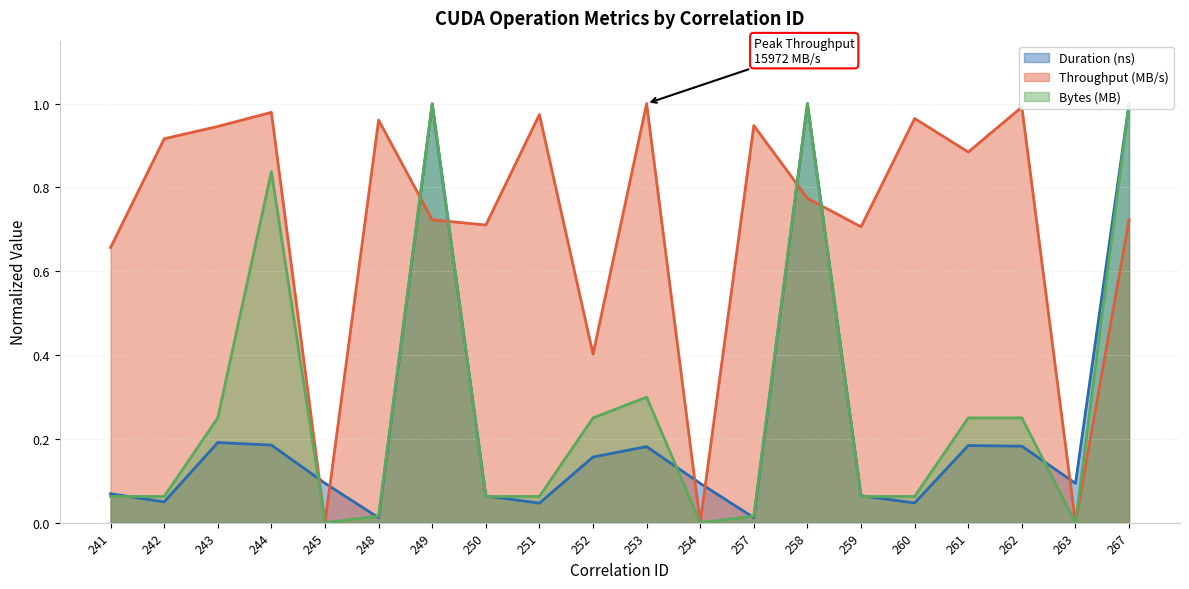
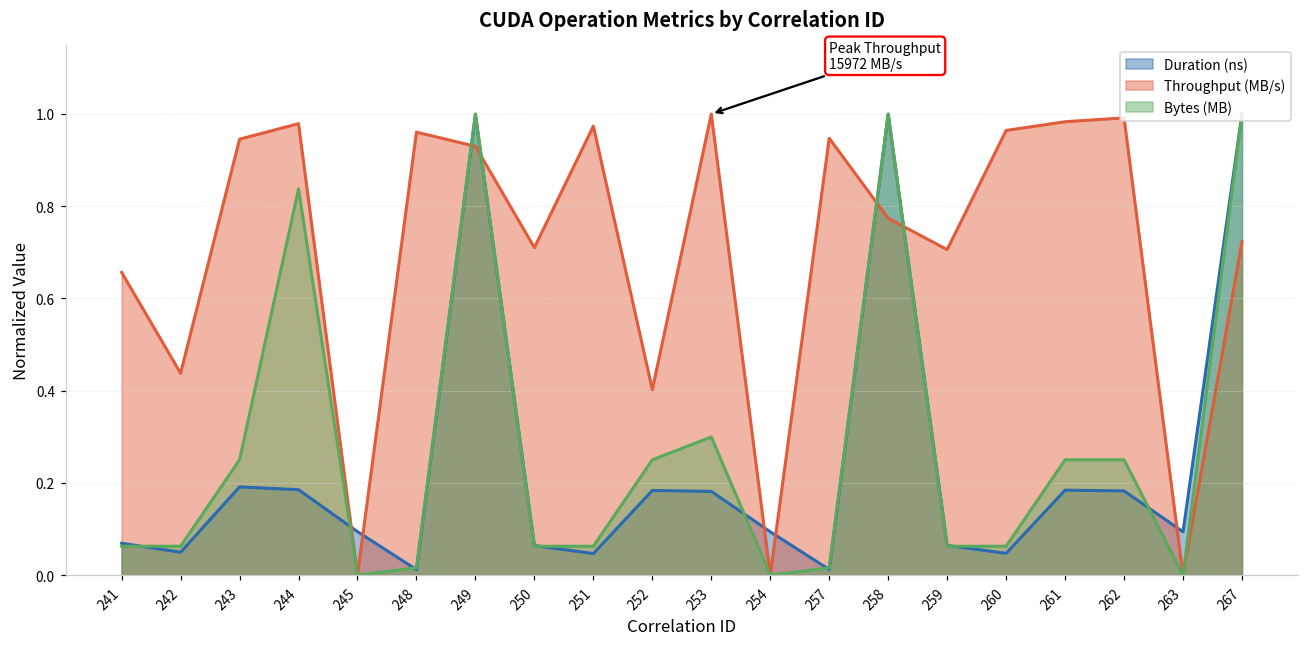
  {
    "Duration (ns)": {
      "241": 0.07,
      "242": 0.05,
      "243": 0.19,
      "244": 0.19,
      "245": 0.09,
      "251": 0.05,
-     "252": 0.16,
+     "252": 0.18,
      "253": 0.18,
      "254": 0.09,
      "260": 0.05,
      "261": 0.18,
      "262": 0.18,
      "263": 0.09
    },
    "Throughput (MB/s)": {
      "241": 0.66,
-     "242": 0.92,
+     "242": 0.44,
      "243": 0.95,
      "244": 0.98,
      "248": 0.96,
-     "249": 0.72,
+     "249": 0.93,
      "250": 0.71,
      "251": 0.97,
      "252": 0.40,
      "253": 1.00,
      "257": 0.95,
      "258": 0.77,
      "259": 0.71,
      "260": 0.96,
-     "261": 0.88,
+     "261": 0.98,
      "267": 0.72
    },
    "Bytes (MB)": {
      "241": 0.06,
      "242": 0.06,
      "243": 0.25,
      "244": 0.84,
      "251": 0.06,
      "252": 0.25,
      "253": 0.30,
      "260": 0.06,
      "261": 0.25,
      "262": 0.25
    }
  }
